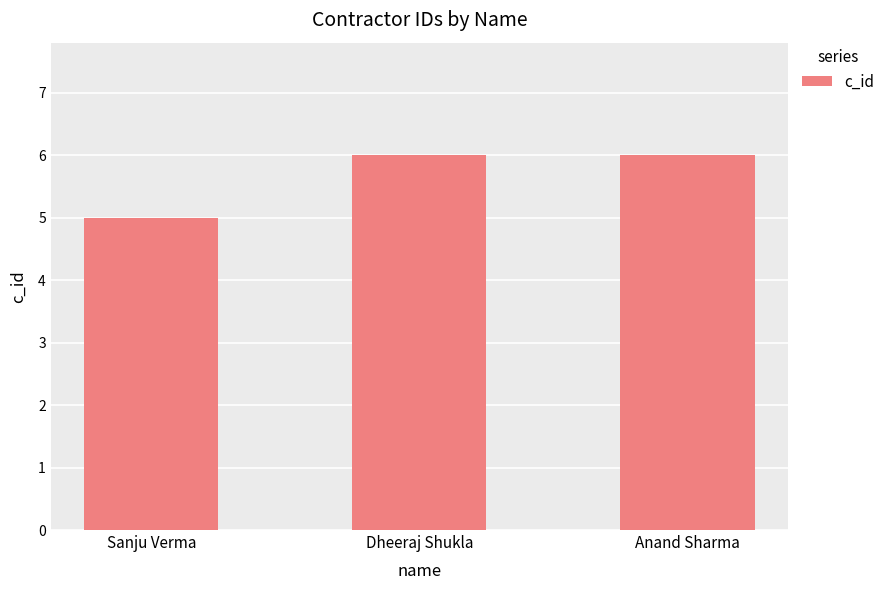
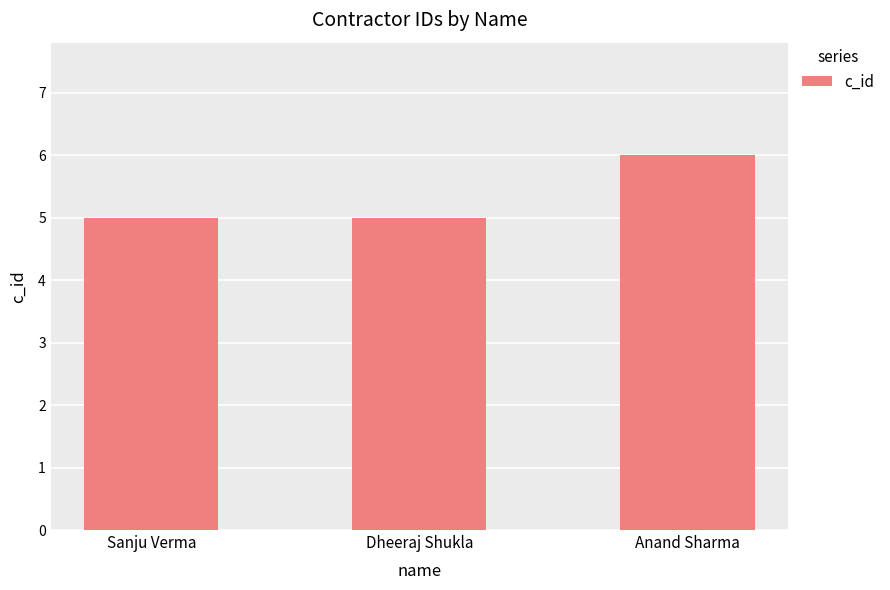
  {
    "Sanju Verma": 5,
-   "Dheeraj Shukla": 6,
+   "Dheeraj Shukla": 5,
    "Anand Sharma": 6
  }
